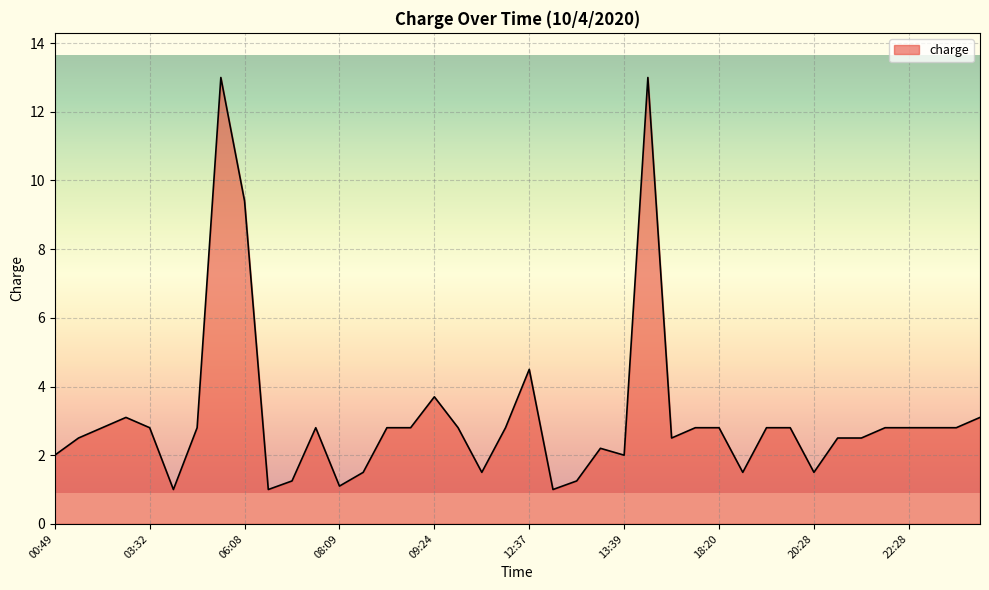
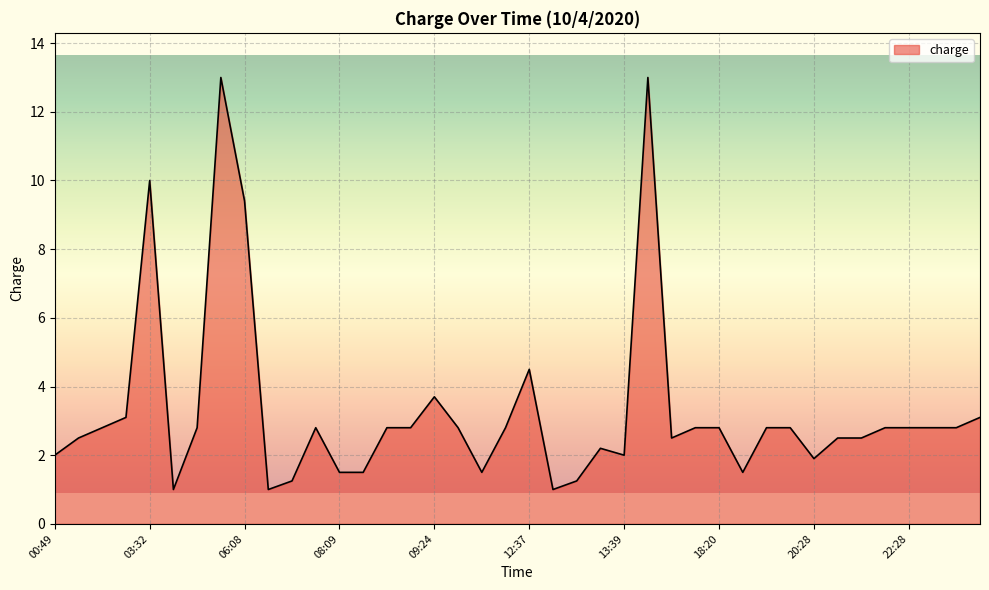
  {
    "00:49": 2.0,
-   "03:32": 2.8,
+   "03:32": 10.0,
    "06:08": 9.4,
-   "08:09": 1.1,
+   "08:09": 1.5,
    "09:24": 3.7,
    "12:37": 4.5,
    "13:39": 2.0,
    "18:20": 2.8,
-   "20:28": 1.5,
+   "20:28": 1.9,
    "22:28": 2.8
  }
